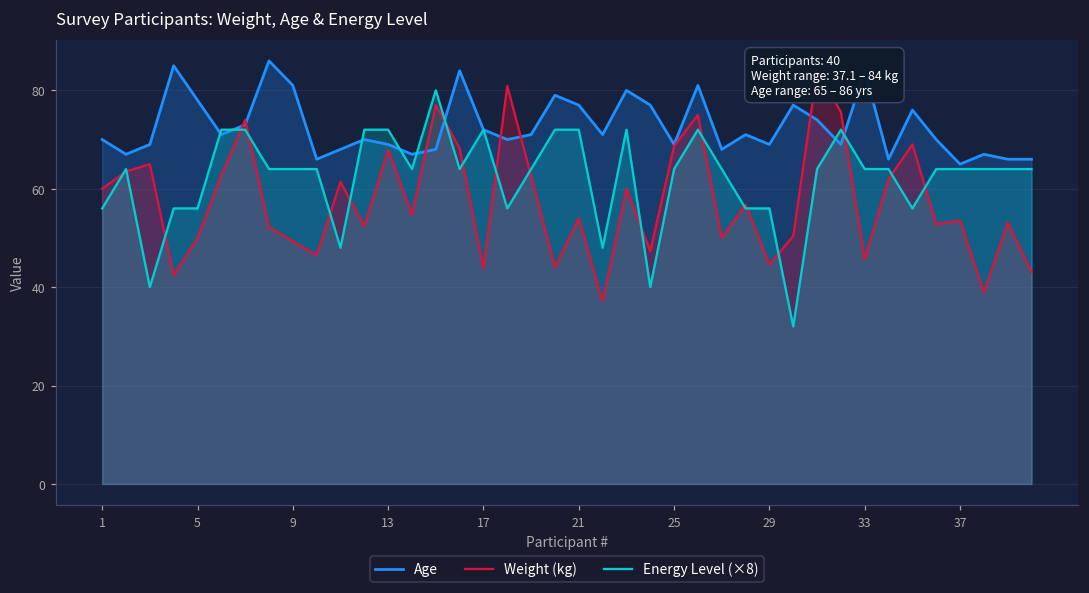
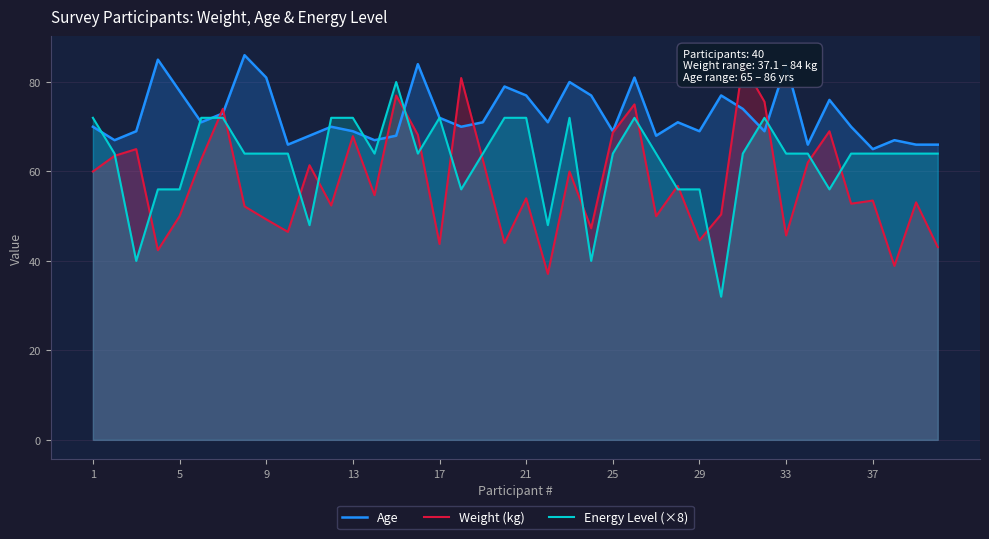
  {
    "Age": {
      "1": 70,
      "5": 78,
      "9": 81,
      "13": 69,
      "21": 77,
      "29": 69,
      "37": 65
    },
    "Weight (kg)": {
      "1": 60,
      "5": 50,
      "9": 49,
      "13": 68,
      "17": 44,
      "21": 54,
      "29": 45,
      "33": 46,
      "37": 54
    },
    "Energy Level (×8)": {
-     "1": 56,
+     "1": 72,
      "5": 56,
      "9": 64,
      "13": 72,
      "21": 72,
      "25": 64,
      "29": 56,
      "33": 64,
      "37": 64
    }
  }
